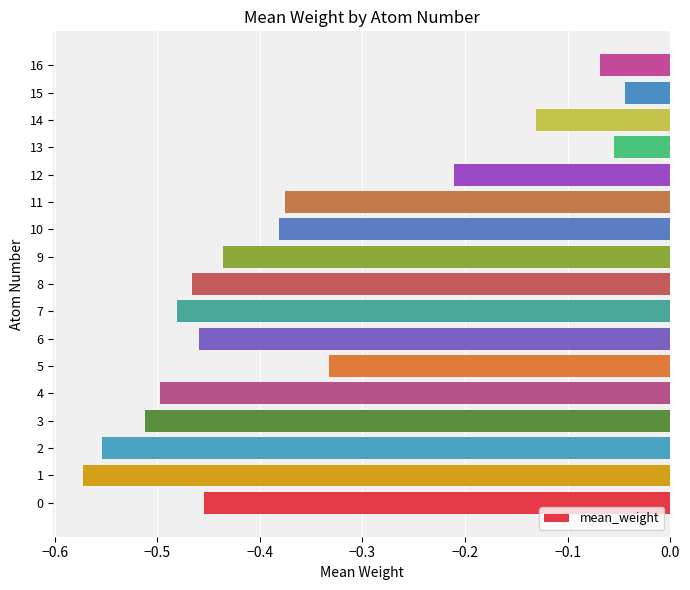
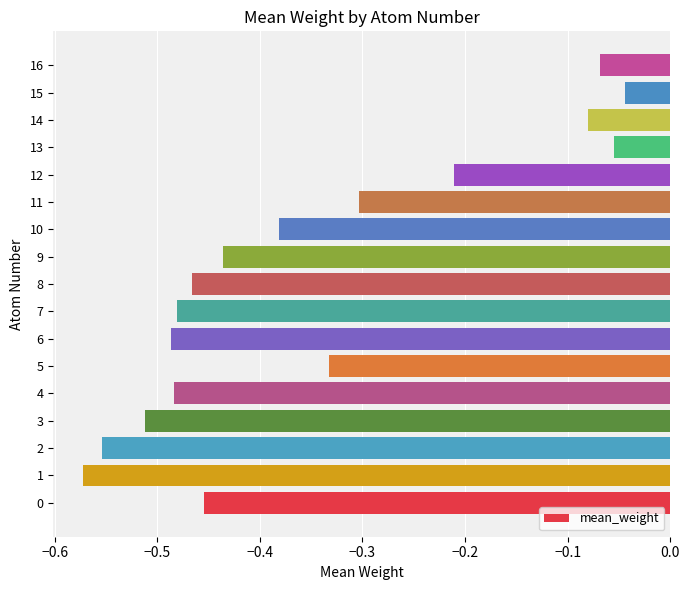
  {
    "16": -0.068,
    "15": -0.045,
-   "14": -0.130,
+   "14": -0.081,
    "13": -0.055,
    "12": -0.211,
-   "11": -0.375,
+   "11": -0.303,
    "10": -0.381,
    "9": -0.436,
    "8": -0.466,
    "7": -0.480,
-   "6": -0.459,
+   "6": -0.486,
    "5": -0.333,
-   "4": -0.498,
+   "4": -0.484,
    "3": -0.511,
    "2": -0.554,
    "1": -0.573,
    "0": -0.455
  }
